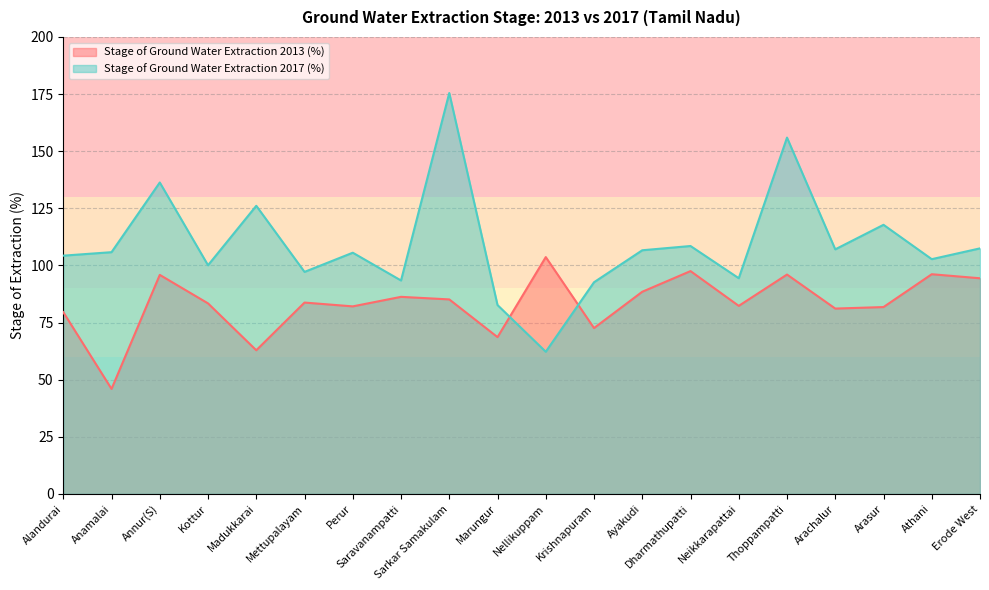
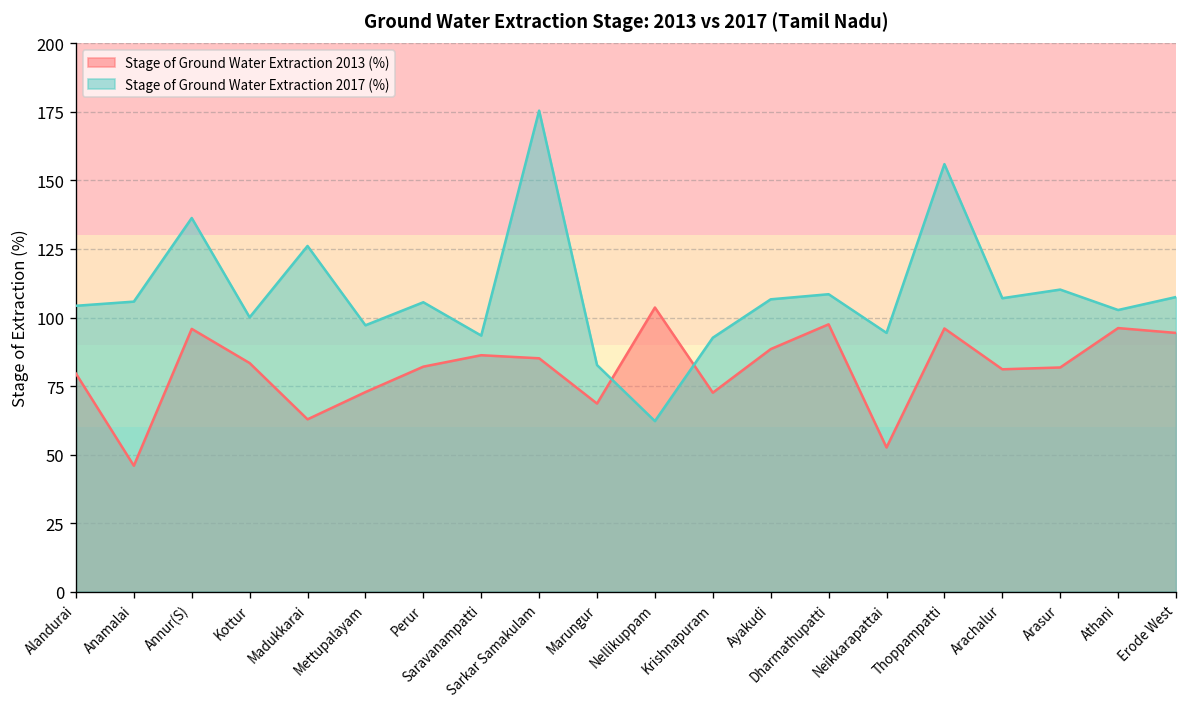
  {
    "Stage of Ground Water Extraction 2013 (%)": {
      "Alandurai": 80,
      "Anamalai": 46,
      "Annur(S)": 96,
      "Kottur": 83,
      "Madukkarai": 63,
-     "Mettupalayam": 84,
+     "Mettupalayam": 73,
      "Perur": 82,
      "Saravanampatti": 86,
      "Sarkar Samakulam": 85,
      "Marungur": 69,
      "Nellikuppam": 104,
      "Krishnapuram": 73,
      "Ayakudi": 88,
      "Dharmathupatti": 98,
-     "Neikkarapattai": 82,
+     "Neikkarapattai": 53,
      "Thoppampatti": 96,
      "Arachalur": 81,
      "Arasur": 82,
      "Athani": 96,
      "Erode West": 94
    },
    "Stage of Ground Water Extraction 2017 (%)": {
      "Alandurai": 104,
      "Anamalai": 106,
      "Annur(S)": 136,
      "Kottur": 100,
      "Madukkarai": 126,
      "Mettupalayam": 97,
      "Perur": 106,
      "Saravanampatti": 93,
      "Sarkar Samakulam": 175,
      "Marungur": 83,
      "Nellikuppam": 62,
      "Krishnapuram": 93,
      "Ayakudi": 107,
      "Dharmathupatti": 109,
      "Neikkarapattai": 94,
      "Thoppampatti": 156,
      "Arachalur": 107,
-     "Arasur": 118,
+     "Arasur": 110,
      "Athani": 103,
      "Erode West": 107
    }
  }
